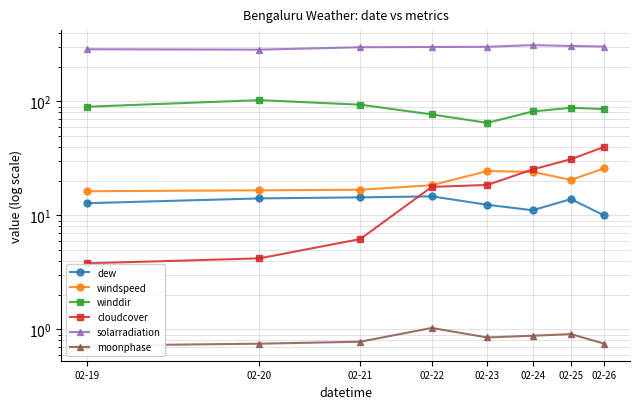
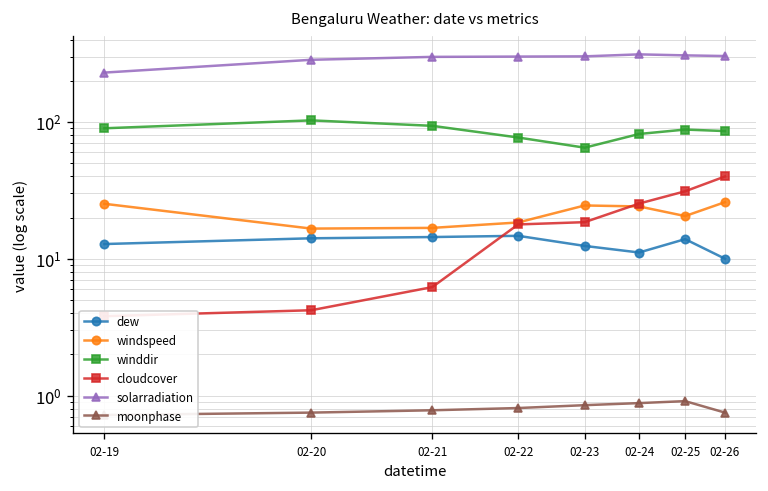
  {
    "dew": {
      "02-19": 13,
      "02-20": 14,
      "02-21": 14,
      "02-22": 15,
      "02-23": 12,
      "02-24": 11,
      "02-25": 14,
      "02-26": 10
    },
    "windspeed": {
-     "02-19": 16,
+     "02-19": 25,
      "02-20": 17,
      "02-21": 17,
      "02-23": 25,
      "02-25": 21,
      "02-26": 26
    },
    "winddir": {
      "02-19": 90,
      "02-20": 100,
      "02-21": 90,
      "02-22": 80,
      "02-23": 60,
      "02-24": 80,
      "02-25": 90,
      "02-26": 90
    },
    "cloudcover": {
      "02-19": 3.8,
      "02-20": 4.2,
      "02-21": 6,
      "02-23": 19,
      "02-25": 31,
      "02-26": 40
    },
    "solarradiation": {
-     "02-19": 290,
+     "02-19": 230,
      "02-20": 280,
      "02-21": 300,
      "02-22": 300,
      "02-23": 300,
      "02-24": 310,
      "02-25": 310,
      "02-26": 300
    },
    "moonphase": {
      "02-20": 0.8,
      "02-21": 0.8,
-     "02-22": 1.0,
+     "02-22": 0.8,
      "02-23": 0.9,
      "02-24": 0.9,
      "02-25": 0.9,
      "02-26": 0.8
    }
  }
